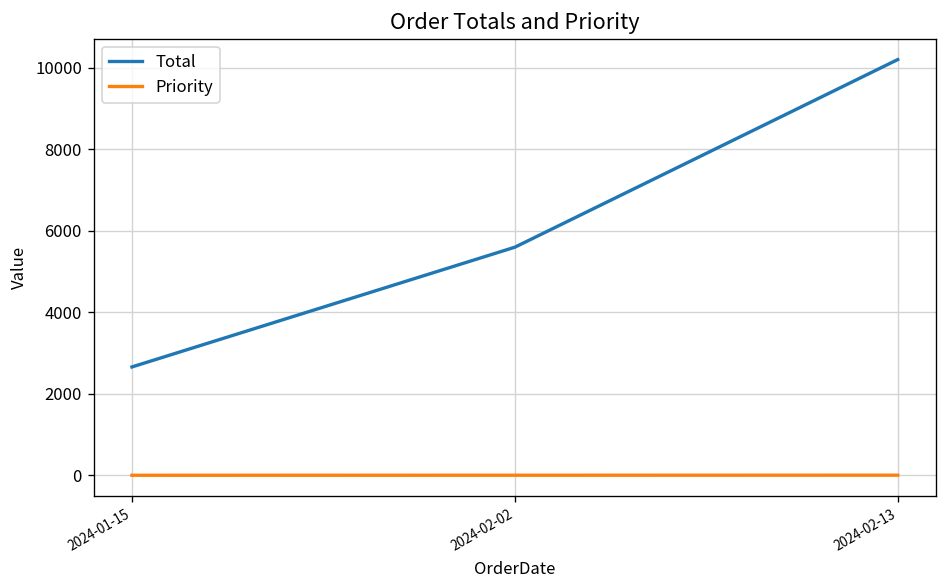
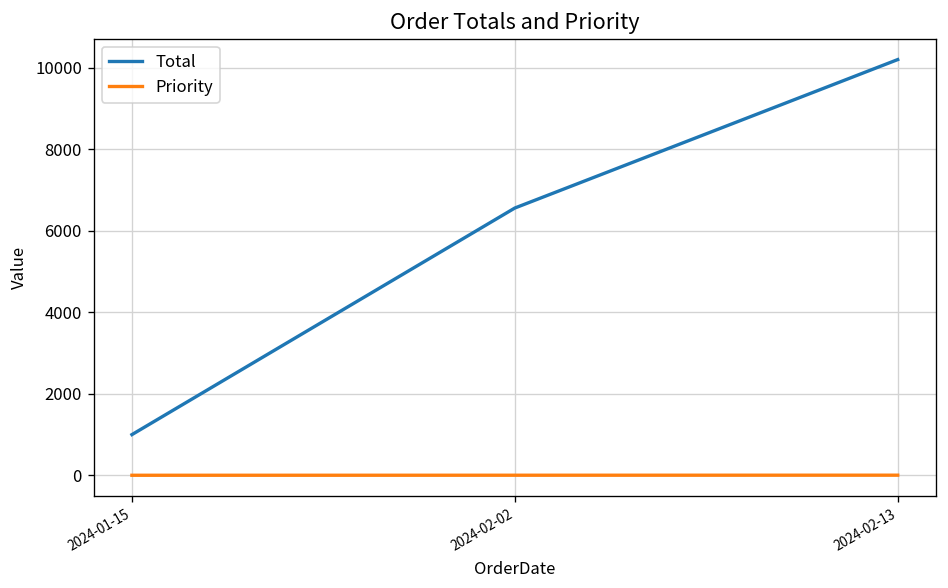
  {
    "Total": {
-     "2024-01-15": 2700,
-     "2024-02-02": 5600,
+     "2024-01-15": 1000,
+     "2024-02-02": 6600,
      "2024-02-13": 10200
    },
    "Priority": {
      "2024-01-15": 0,
      "2024-02-02": 0,
      "2024-02-13": 0
    }
  }
